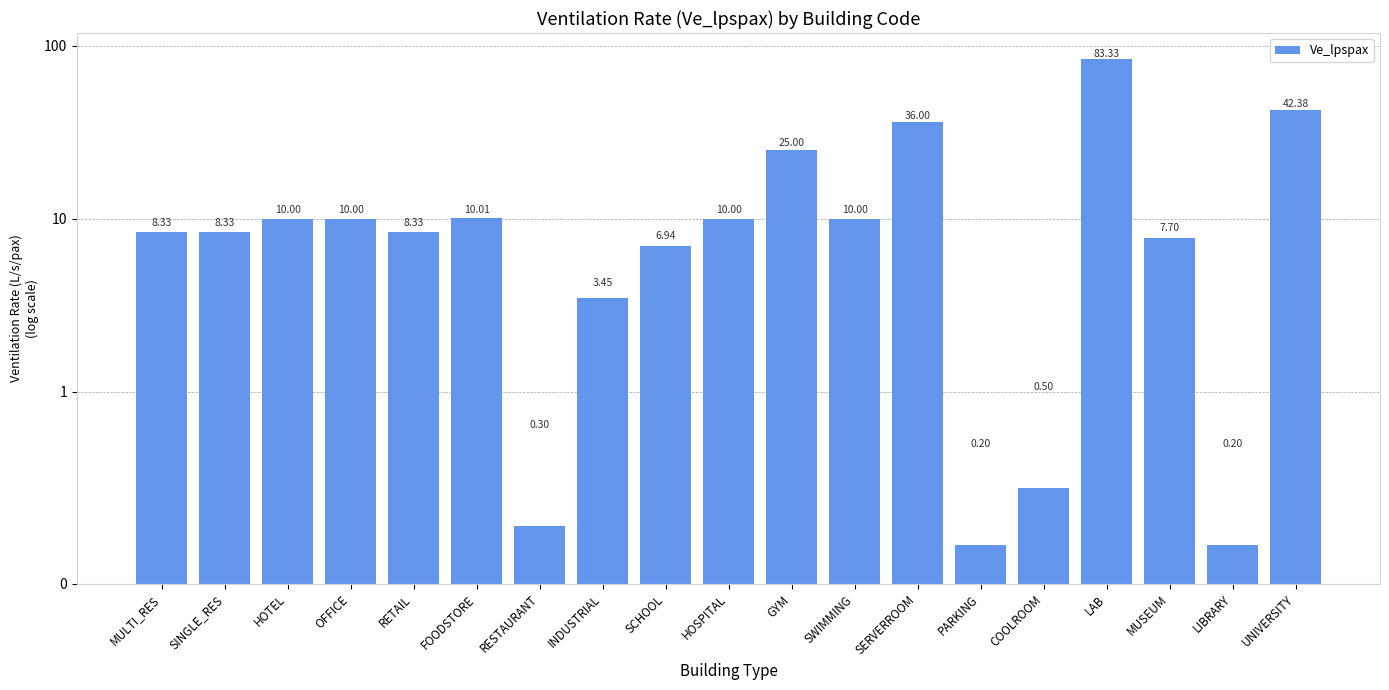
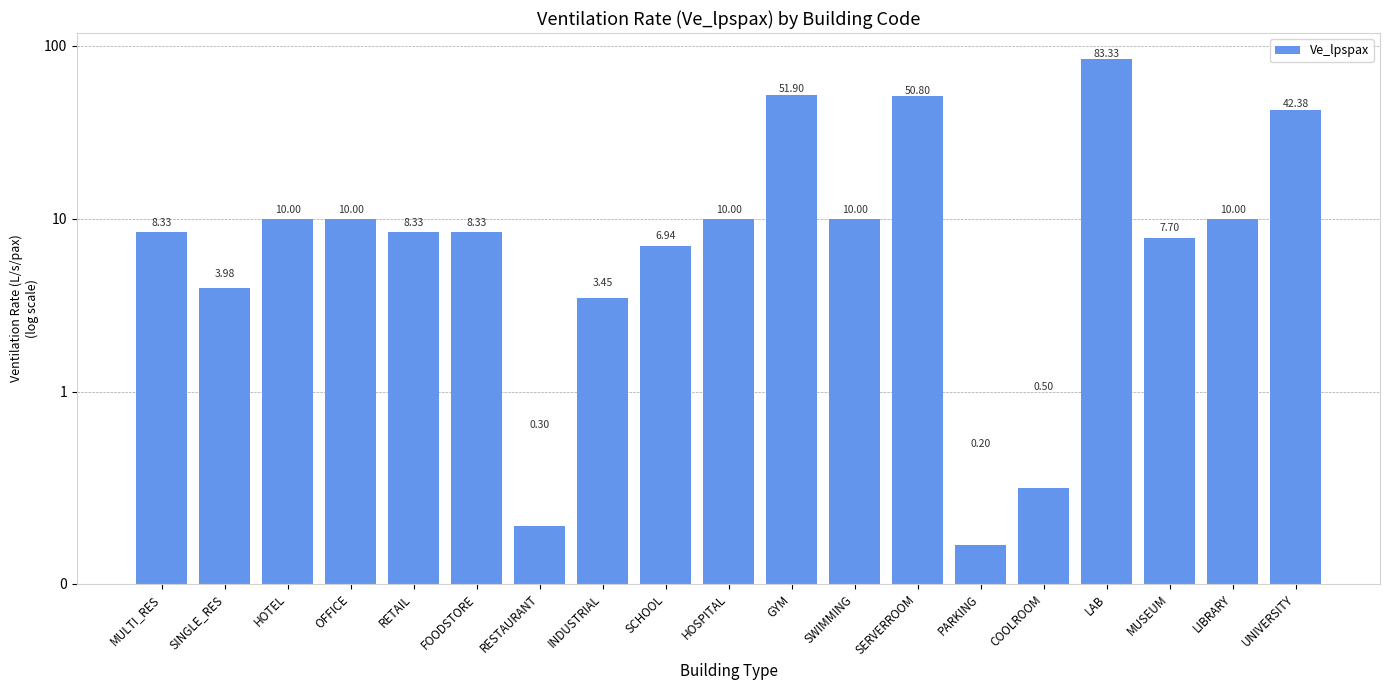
  {
    "MULTI_RES": 8.33,
-   "SINGLE_RES": 8.33,
+   "SINGLE_RES": 3.98,
    "HOTEL": 10.00,
    "OFFICE": 10.00,
    "RETAIL": 8.33,
-   "FOODSTORE": 10.01,
+   "FOODSTORE": 8.33,
    "INDUSTRIAL": 3.45,
    "SCHOOL": 6.94,
    "HOSPITAL": 10.00,
-   "GYM": 25.00,
+   "GYM": 51.90,
    "SWIMMING": 10.00,
-   "SERVERROOM": 36.00,
+   "SERVERROOM": 50.80,
    "LAB": 83.33,
    "MUSEUM": 7.70,
-   "LIBRARY": 0.20,
+   "LIBRARY": 10.00,
    "UNIVERSITY": 42.38
  }
